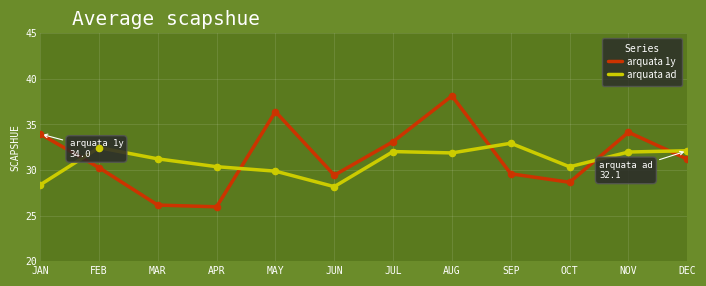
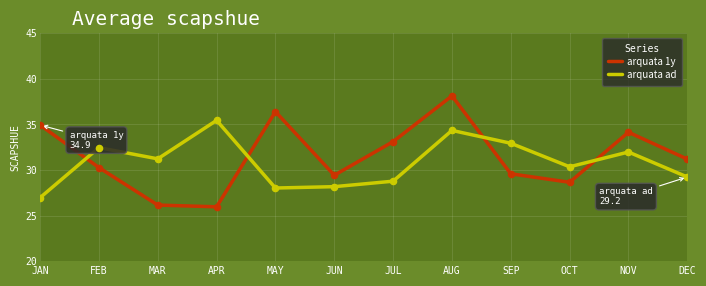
  {
    "arquata 1y": {
-     "JAN": 34.0
+     "JAN": 34.9
    },
    "arquata ad": {
-     "JAN": 28,
-     "APR": 30,
-     "MAY": 30,
-     "JUL": 32,
-     "AUG": 32,
-     "DEC": 32.1
+     "JAN": 27,
+     "APR": 35,
+     "MAY": 28,
+     "JUL": 29,
+     "AUG": 34,
+     "DEC": 29.2
    }
  }
